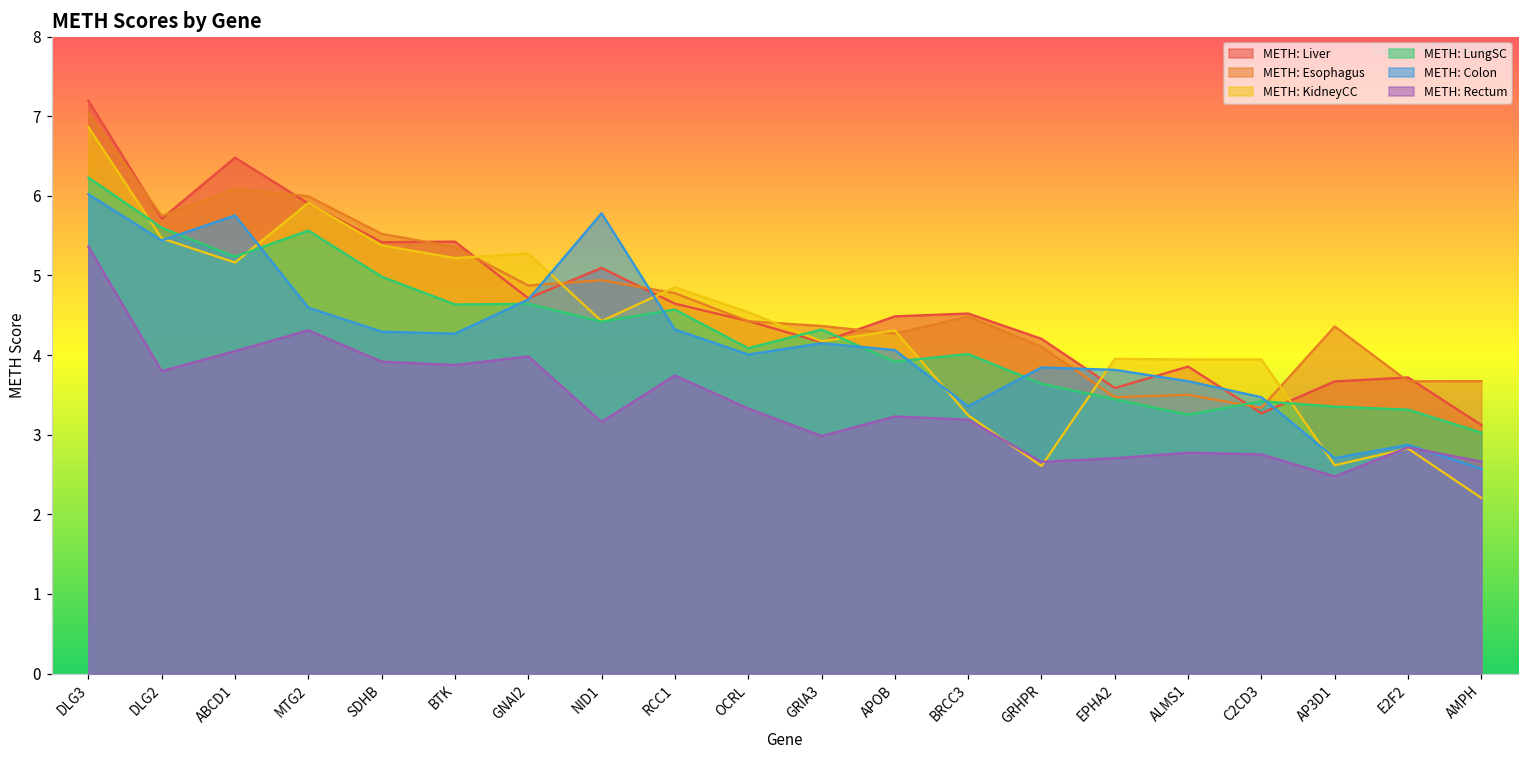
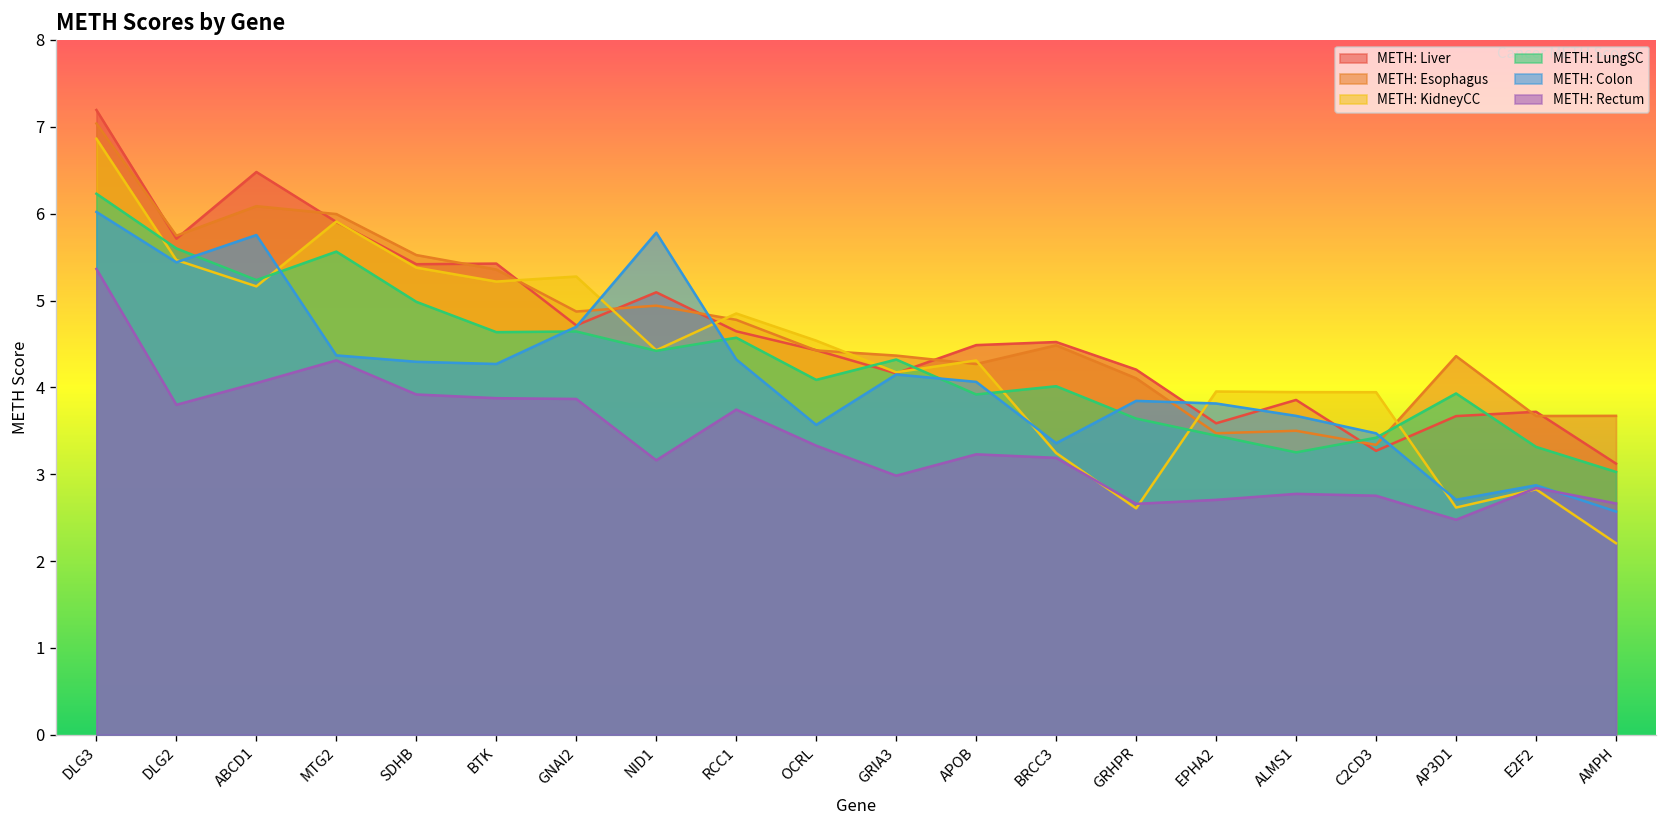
  {
    "METH: KidneyCC": {
      "DLG3": 6.9,
      "ABCD1": 5.2,
      "SDHB": 5.4,
      "BTK": 5.2,
      "GNAI2": 5.3,
      "RCC1": 4.9,
      "OCRL": 4.5,
      "APOB": 4.3,
      "BRCC3": 3.2,
      "GRHPR": 2.6,
      "EPHA2": 4.0,
      "ALMS1": 3.9,
      "C2CD3": 3.9,
      "AP3D1": 2.6,
      "AMPH": 2.2
    },
    "METH: LungSC": {
      "DLG3": 6.2,
      "DLG2": 5.6,
      "ABCD1": 5.2,
      "MTG2": 5.6,
      "SDHB": 5.0,
      "BTK": 4.6,
      "GNAI2": 4.6,
      "RCC1": 4.6,
      "OCRL": 4.1,
      "GRIA3": 4.3,
      "APOB": 3.9,
      "BRCC3": 4.0,
      "GRHPR": 3.6,
      "ALMS1": 3.3,
      "C2CD3": 3.4,
-     "AP3D1": 3.4,
+     "AP3D1": 3.9,
      "E2F2": 3.3,
      "AMPH": 3.0
    },
    "METH: Colon": {
      "DLG3": 6.0,
      "ABCD1": 5.8,
-     "MTG2": 4.6,
+     "MTG2": 4.4,
      "SDHB": 4.3,
      "BTK": 4.3,
      "NID1": 5.8,
      "RCC1": 4.3,
-     "OCRL": 4.0,
+     "OCRL": 3.6,
      "APOB": 4.1,
      "BRCC3": 3.4,
      "GRHPR": 3.8,
      "EPHA2": 3.8,
      "ALMS1": 3.7,
      "C2CD3": 3.5,
      "AP3D1": 2.7,
      "AMPH": 2.6
    },
    "METH: Rectum": {
      "DLG3": 5.4,
      "DLG2": 3.8,
      "ABCD1": 4.0,
      "MTG2": 4.3,
      "SDHB": 3.9,
      "BTK": 3.9,
-     "GNAI2": 4.0,
+     "GNAI2": 3.9,
      "NID1": 3.2,
      "RCC1": 3.7,
      "OCRL": 3.3,
      "GRIA3": 3.0,
      "APOB": 3.2,
      "BRCC3": 3.2,
      "GRHPR": 2.7,
      "EPHA2": 2.7,
      "ALMS1": 2.8,
      "C2CD3": 2.8,
      "AP3D1": 2.5,
      "AMPH": 2.7
    }
  }
